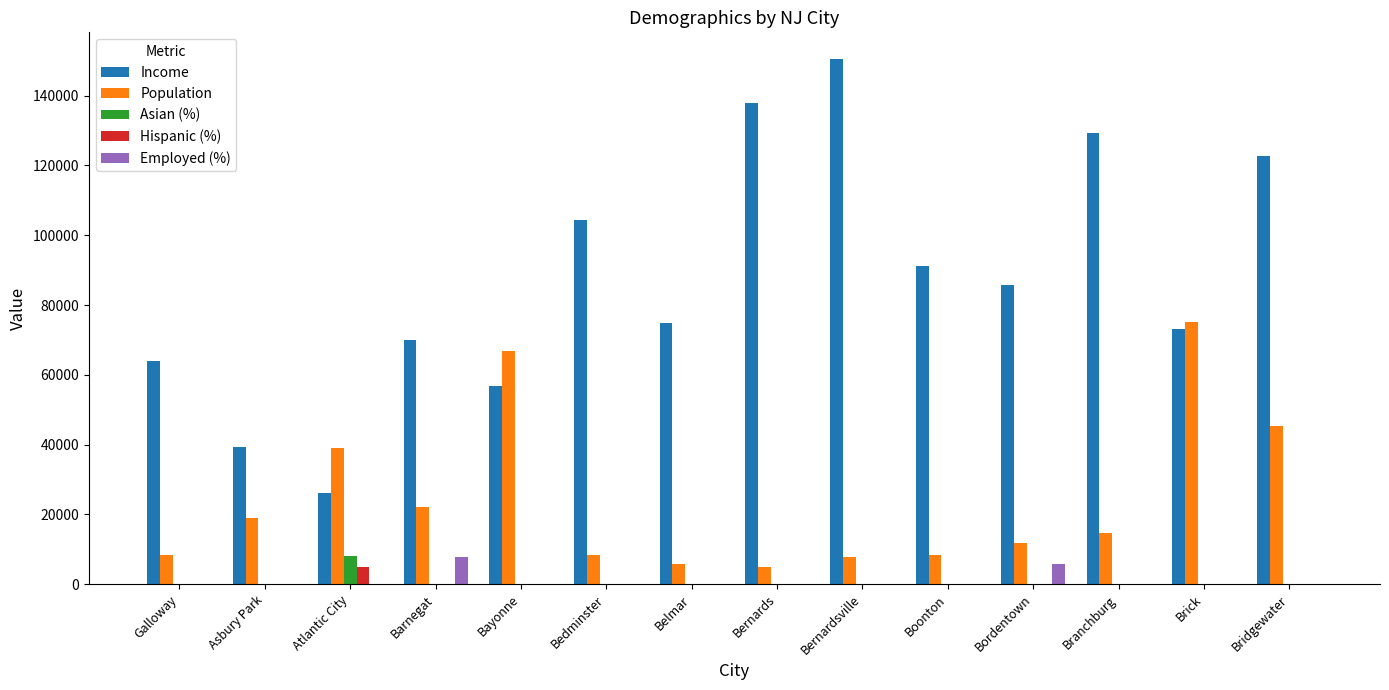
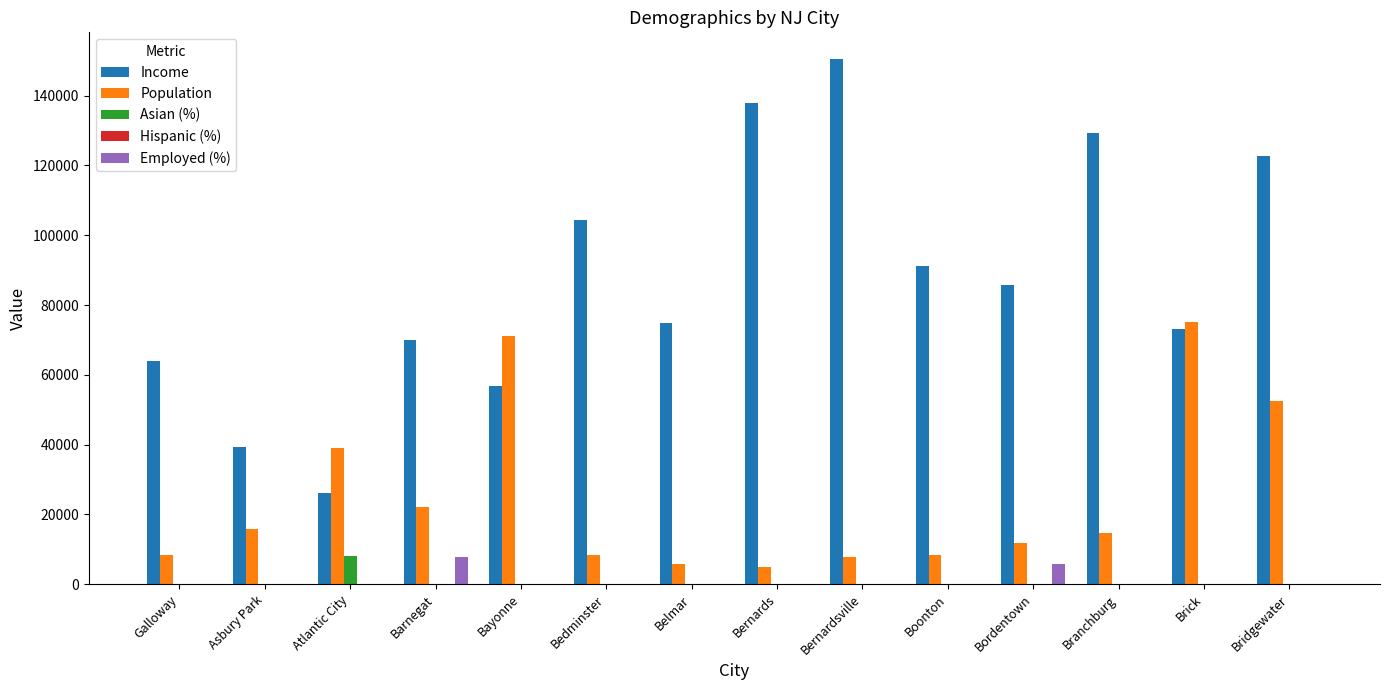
  {
    "Income": {
      "Galloway": 64000,
      "Asbury Park": 39000,
      "Atlantic City": 26000,
      "Barnegat": 70000,
      "Bayonne": 57000,
      "Bedminster": 104000,
      "Belmar": 75000,
      "Bernards": 138000,
      "Bernardsville": 151000,
      "Boonton": 91000,
      "Bordentown": 86000,
      "Branchburg": 129000,
      "Brick": 73000,
      "Bridgewater": 123000
    },
    "Population": {
      "Galloway": 8000,
-     "Asbury Park": 19000,
+     "Asbury Park": 16000,
      "Atlantic City": 39000,
      "Barnegat": 22000,
-     "Bayonne": 67000,
+     "Bayonne": 71000,
      "Bedminster": 8000,
      "Belmar": 6000,
      "Bernards": 5000,
      "Bernardsville": 8000,
      "Boonton": 8000,
      "Bordentown": 12000,
      "Branchburg": 15000,
      "Brick": 75000,
-     "Bridgewater": 45000
+     "Bridgewater": 52000
    },
    "Asian (%)": {
      "Atlantic City": 8000
    },
    "Hispanic (%)": {
-     "Atlantic City": 5000
+     "Atlantic City": 0
    },
    "Employed (%)": {
      "Barnegat": 8000,
      "Bordentown": 6000
    }
  }
